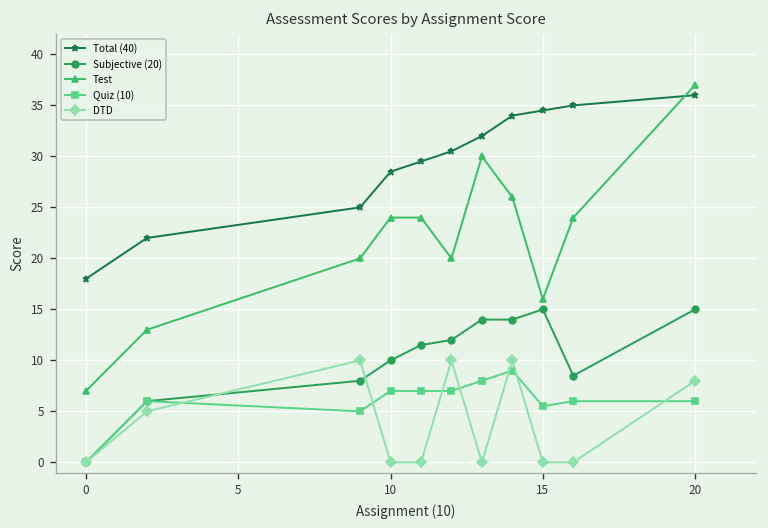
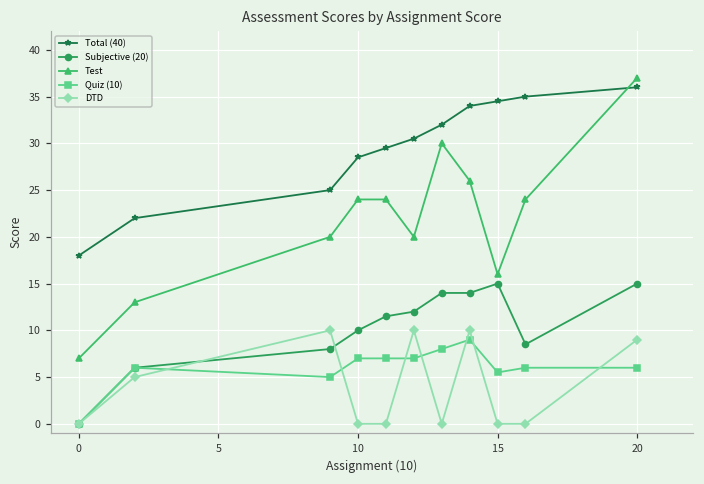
  {
    "DTD": {
      "10": 0,
      "15": 0,
-     "20": 8
+     "20": 9
    }
  }
